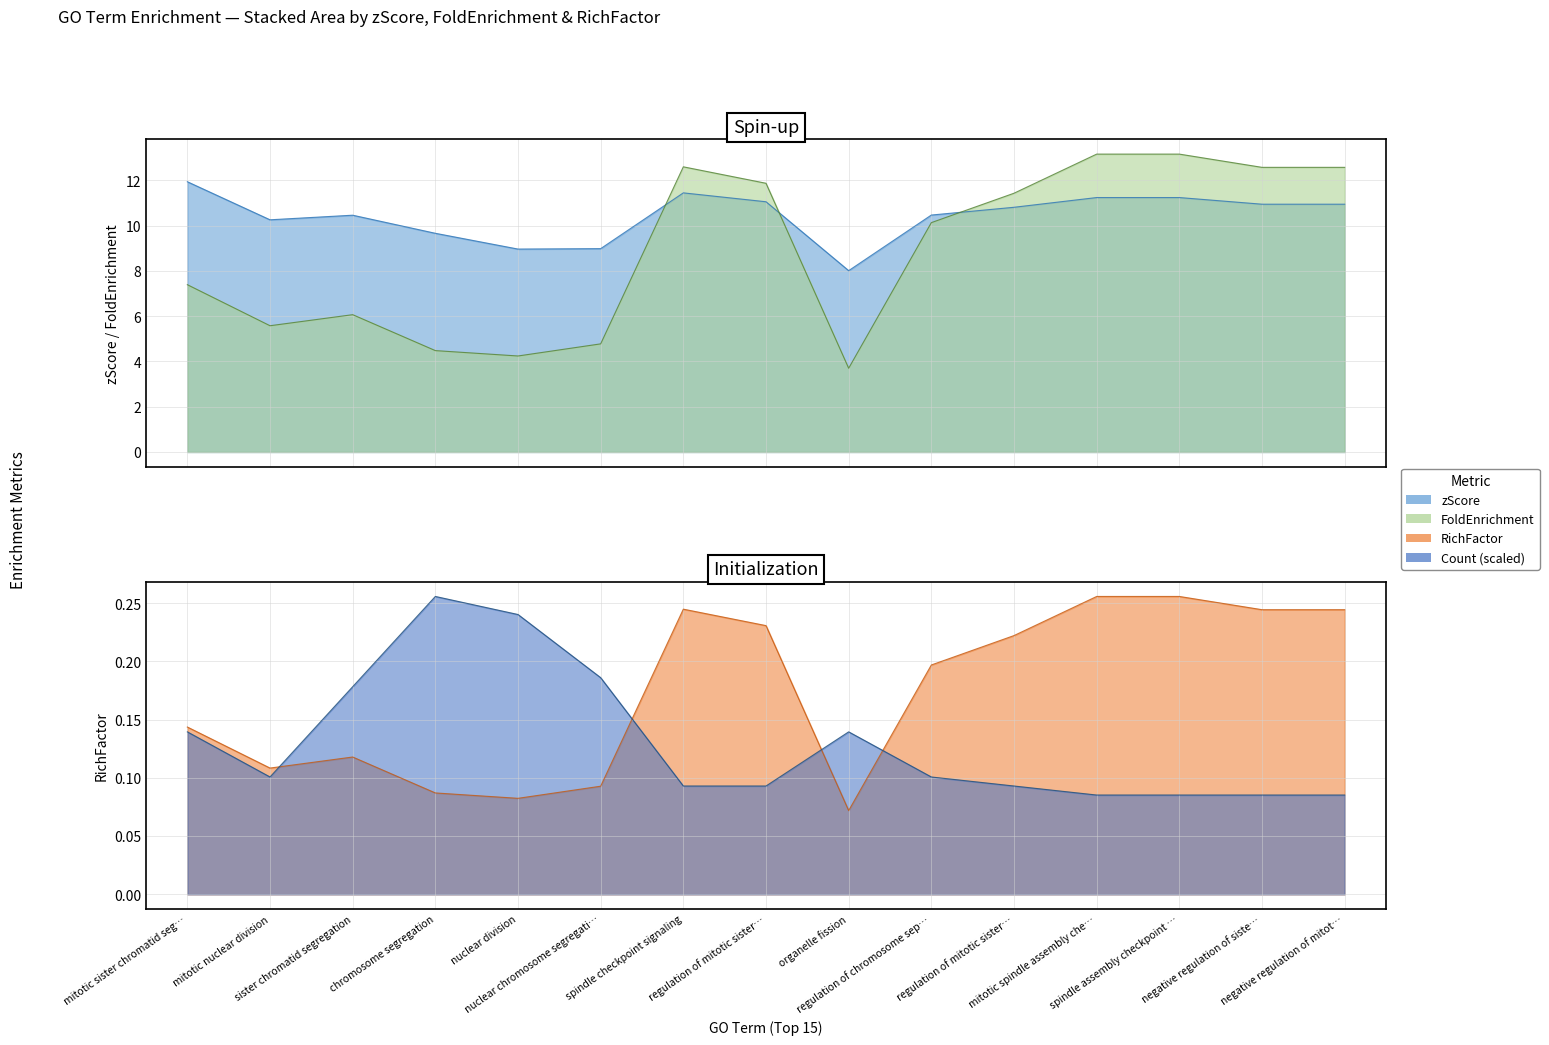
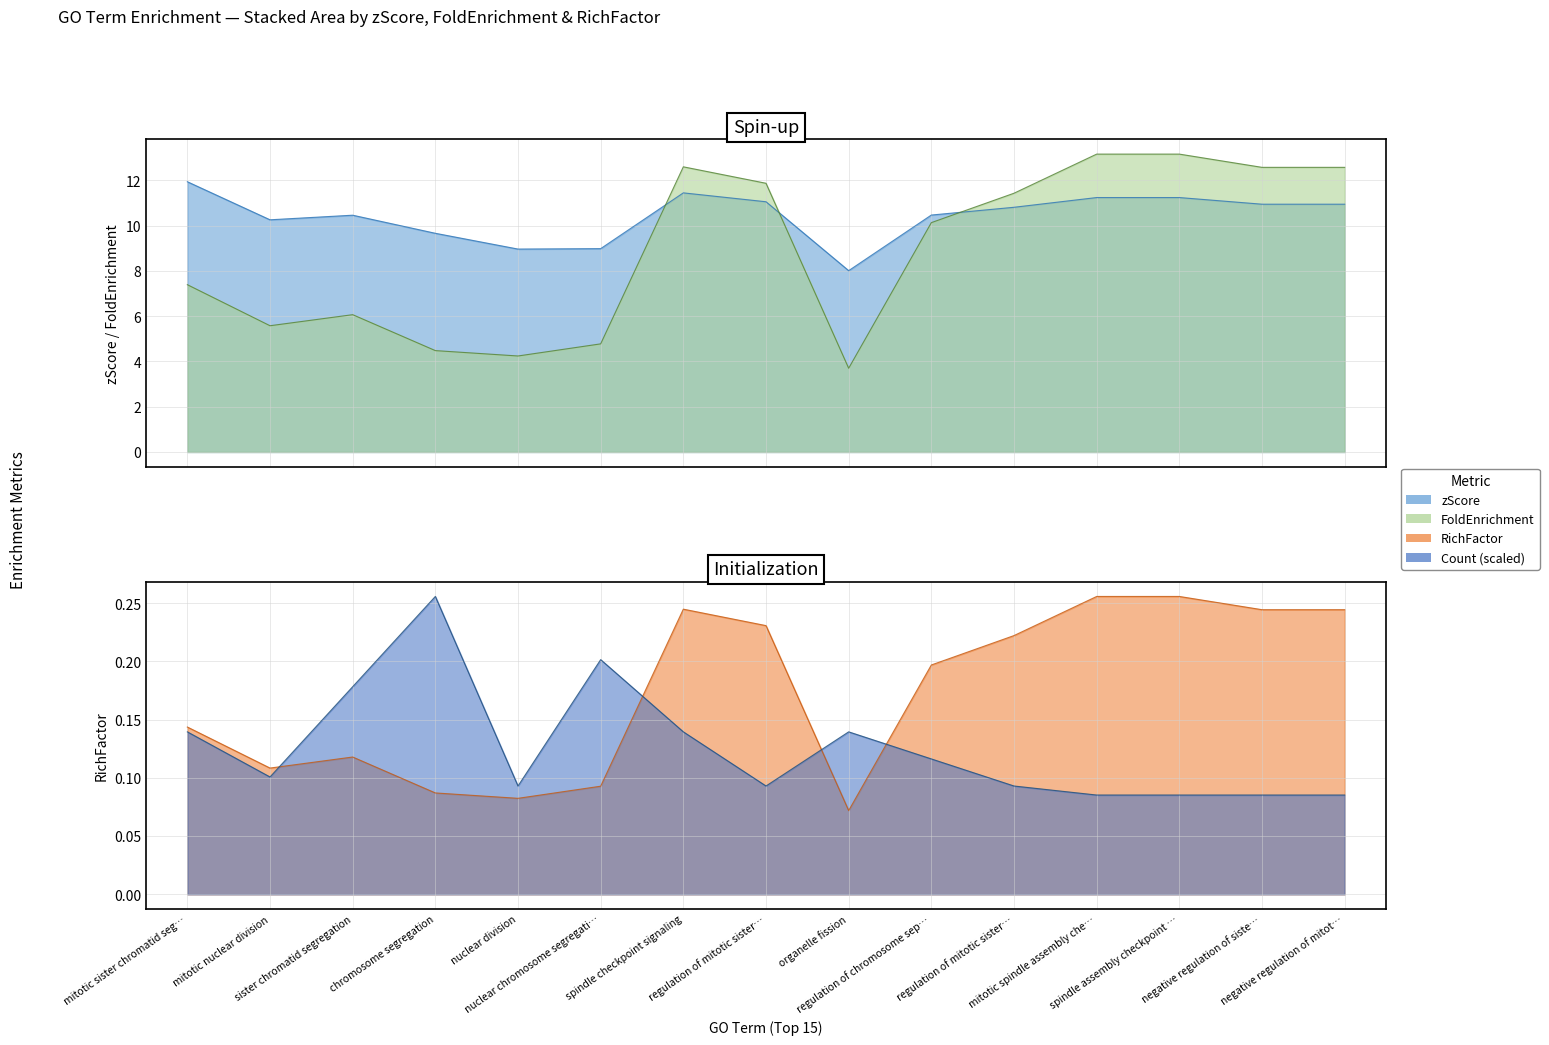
  {
    "Initialization": {
      "RichFactor": {
        "mitotic sister chromatid seg…": 0.144,
        "mitotic nuclear division": 0.108,
        "sister chromatid segregation": 0.118,
        "chromosome segregation": 0.087,
        "nuclear division": 0.082,
        "nuclear chromosome segregati…": 0.093,
        "spindle checkpoint signaling": 0.245,
        "organelle fission": 0.072,
        "regulation of chromosome sep…": 0.197,
        "mitotic spindle assembly che…": 0.256,
        "spindle assembly checkpoint …": 0.256,
        "negative regulation of siste…": 0.244,
        "negative regulation of mitot…": 0.244
      },
      "Count (scaled)": {
        "mitotic sister chromatid seg…": 0.140,
        "mitotic nuclear division": 0.101,
        "sister chromatid segregation": 0.178,
        "chromosome segregation": 0.256,
-       "nuclear division": 0.240,
-       "nuclear chromosome segregati…": 0.186,
-       "spindle checkpoint signaling": 0.093,
+       "nuclear division": 0.093,
+       "nuclear chromosome segregati…": 0.202,
+       "spindle checkpoint signaling": 0.140,
        "organelle fission": 0.140,
-       "regulation of chromosome sep…": 0.101,
+       "regulation of chromosome sep…": 0.116,
        "mitotic spindle assembly che…": 0.085,
        "spindle assembly checkpoint …": 0.085,
        "negative regulation of siste…": 0.085,
        "negative regulation of mitot…": 0.085
      }
    }
  }
